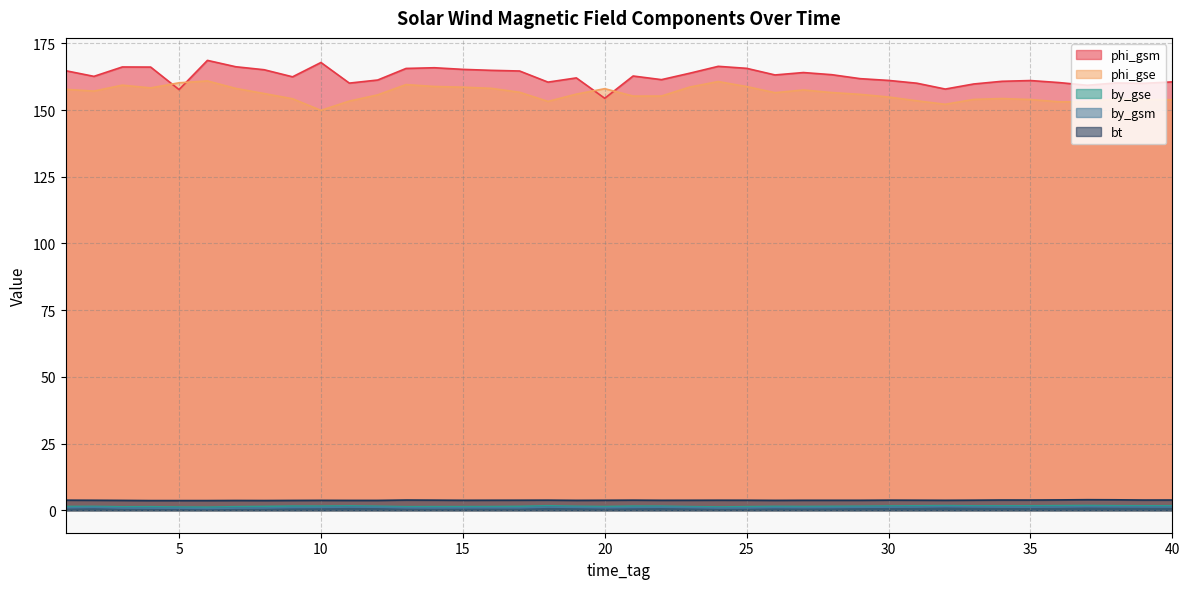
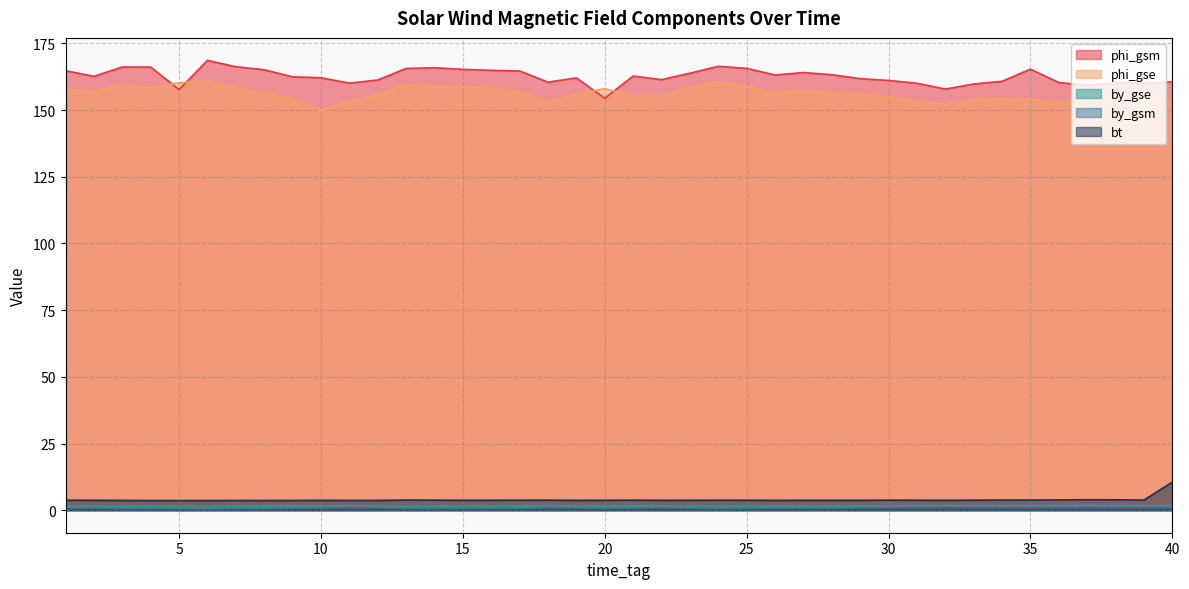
  {
    "phi_gsm": {
      "5": 158,
-     "10": 168,
+     "10": 162,
      "15": 165,
      "20": 154,
      "25": 166,
      "30": 161,
-     "35": 161,
+     "35": 165,
      "40": 161
    },
    "phi_gse": {
      "5": 160,
      "10": 150,
      "15": 159,
      "20": 158,
      "25": 159,
      "30": 155,
      "35": 154,
      "40": 154
    },
    "bt": {
      "5": 4,
      "10": 4,
      "15": 4,
      "20": 4,
      "25": 4,
      "30": 4,
      "35": 4,
-     "40": 4
+     "40": 11
    }
  }
